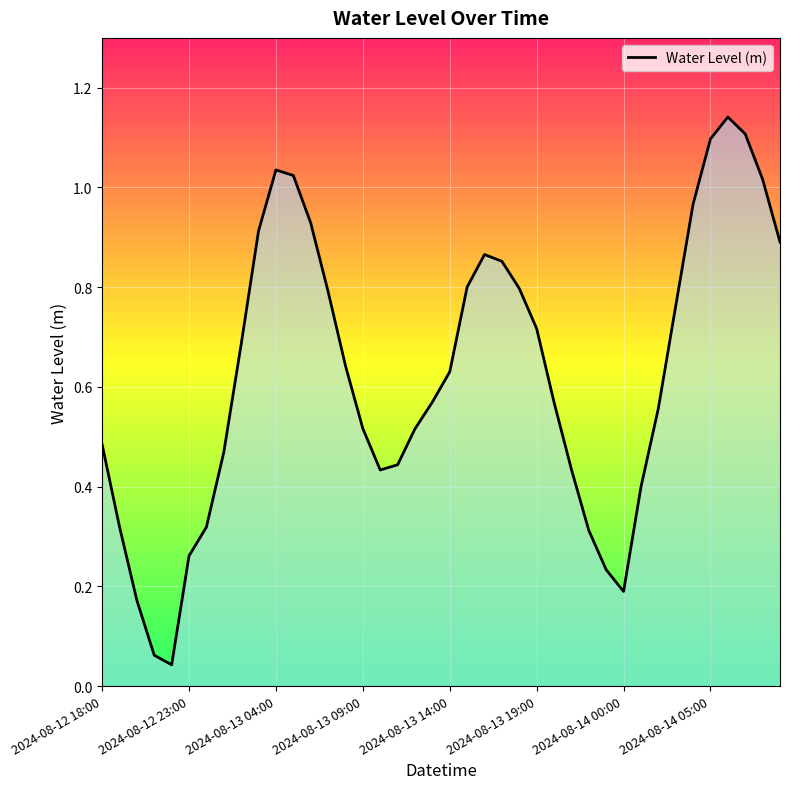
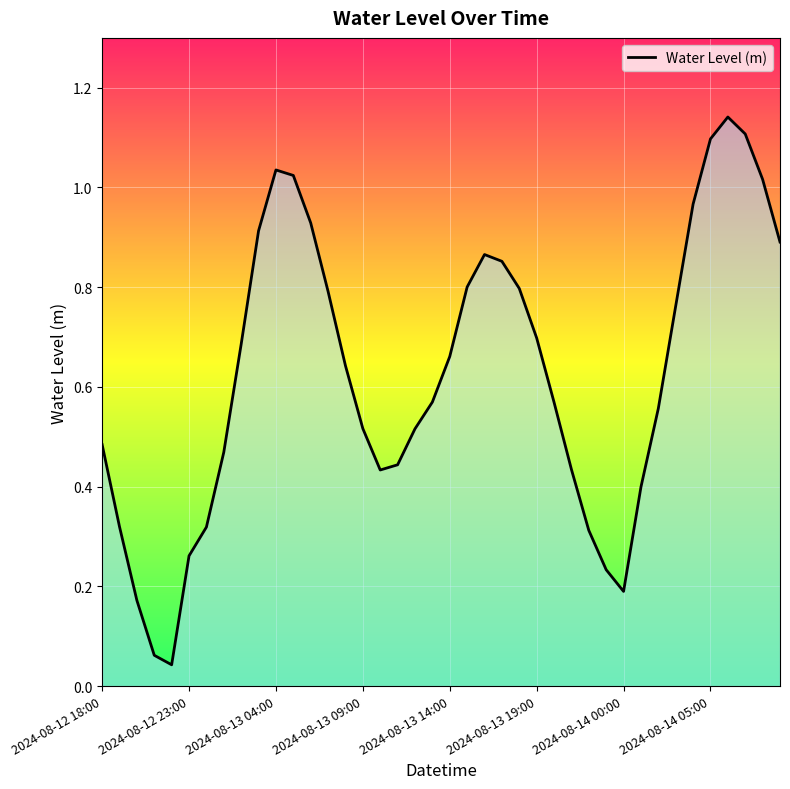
  {
    "2024-08-12 18:00": 0.48,
    "2024-08-12 23:00": 0.26,
    "2024-08-13 04:00": 1.04,
    "2024-08-13 09:00": 0.52,
-   "2024-08-13 14:00": 0.63,
-   "2024-08-13 19:00": 0.72,
+   "2024-08-13 14:00": 0.66,
+   "2024-08-13 19:00": 0.70,
    "2024-08-14 00:00": 0.19,
    "2024-08-14 05:00": 1.10
  }
